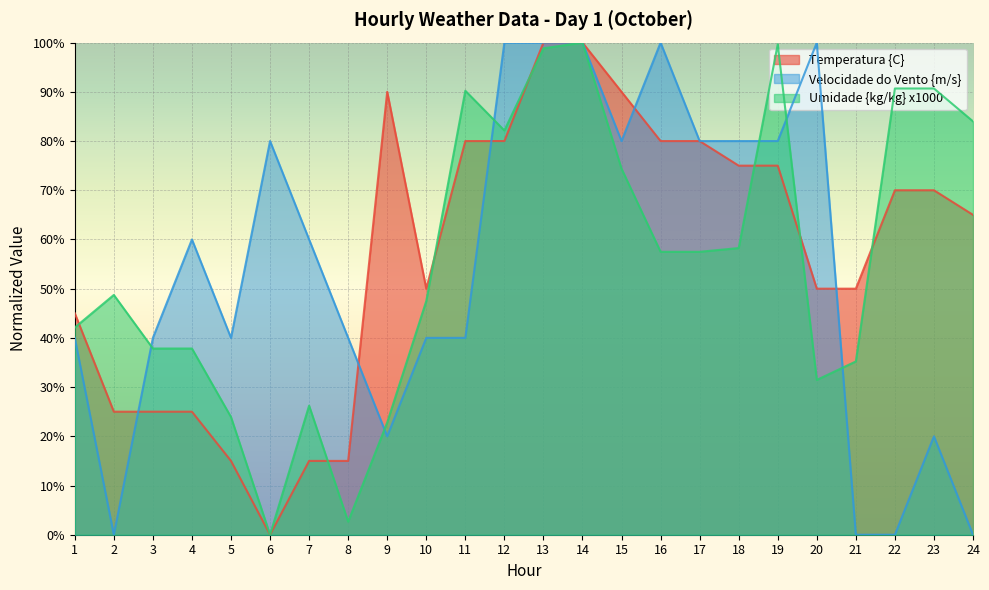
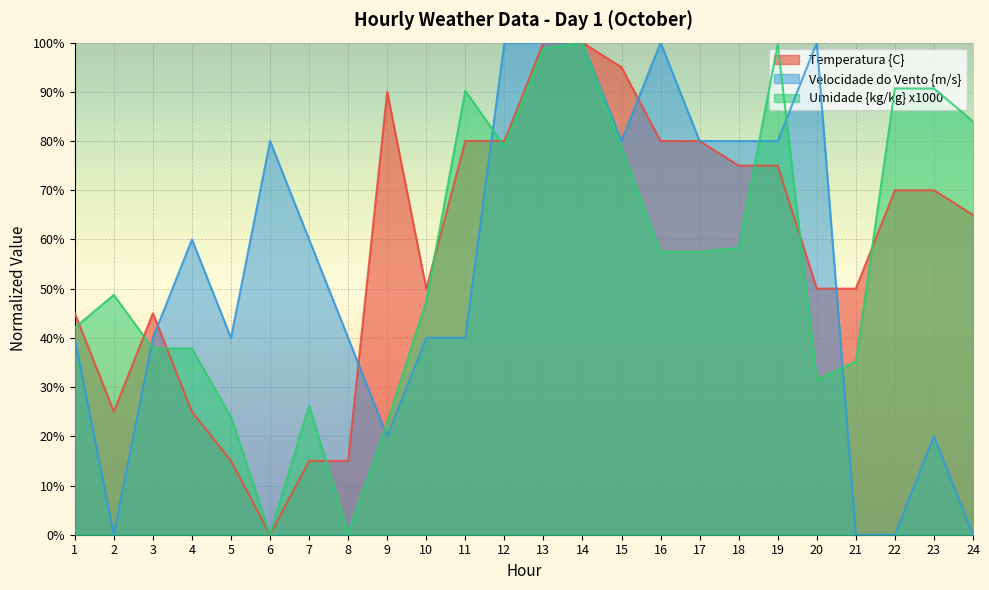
  {
    "Temperatura {C}": {
      "1": "45%",
      "2": "25%",
-     "3": "25%",
+     "3": "45%",
      "4": "25%",
      "5": "15%",
      "7": "15%",
      "8": "15%",
      "9": "90%",
      "10": "50%",
      "11": "80%",
      "12": "80%",
-     "15": "90%",
+     "15": "95%",
      "16": "80%",
      "18": "75%",
      "19": "75%",
      "20": "50%",
      "21": "50%",
      "22": "70%",
      "23": "70%",
      "24": "65%"
    },
    "Velocidade do Vento {m/s}": {
      "1": "40%",
      "2": "0%",
      "3": "40%",
      "4": "60%",
      "5": "40%",
      "6": "80%",
      "7": "60%",
      "8": "40%",
      "9": "20%",
      "10": "40%",
      "11": "40%",
      "12": "100%",
      "15": "80%",
      "16": "100%",
      "18": "80%",
      "19": "80%",
      "20": "100%",
      "21": "0%",
      "22": "0%",
      "23": "20%",
      "24": "0%"
    },
    "Umidade {kg/kg} x1000": {
      "1": "42%",
      "2": "49%",
      "3": "38%",
      "4": "38%",
      "5": "24%",
      "7": "26%",
-     "8": "3%",
+     "8": "0%",
      "9": "23%",
      "10": "47%",
      "11": "90%",
-     "12": "82%",
+     "12": "79%",
      "13": "99%",
-     "15": "74%",
+     "15": "79%",
      "16": "57%",
      "17": "57%",
      "18": "58%",
      "19": "100%",
      "20": "31%",
      "21": "35%",
      "24": "84%"
    }
  }
